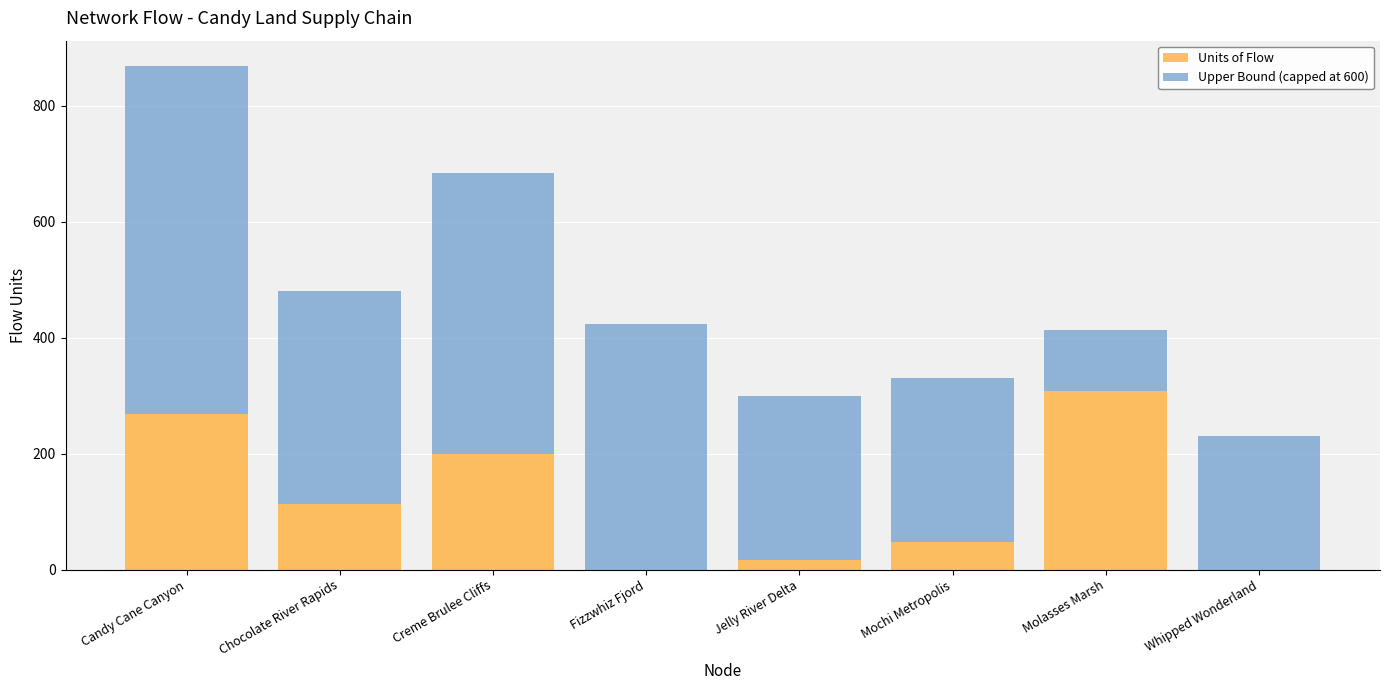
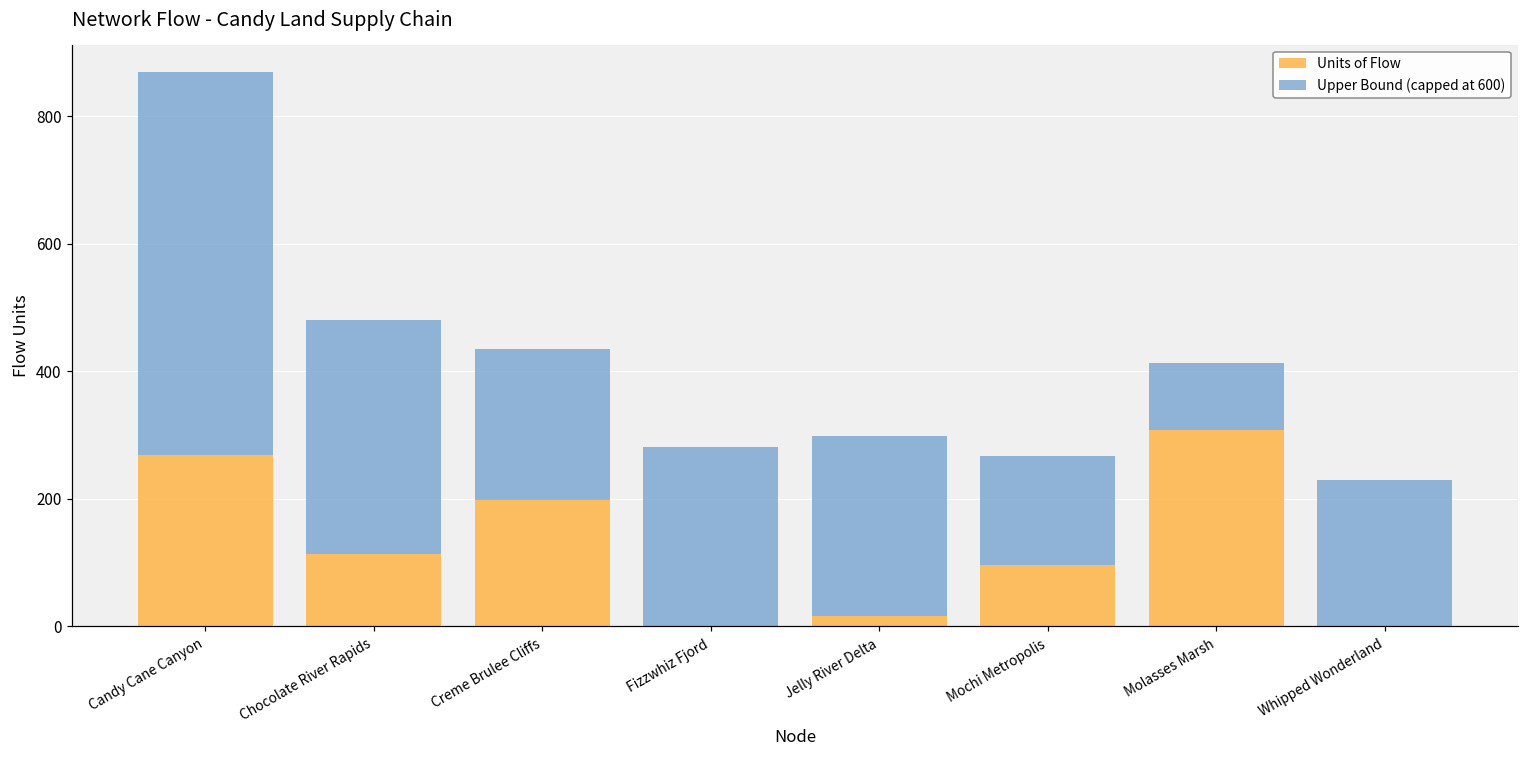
  {
    "Units of Flow": {
      "Candy Cane Canyon": 270,
      "Chocolate River Rapids": 110,
      "Creme Brulee Cliffs": 200,
      "Fizzwhiz Fjord": 0,
      "Jelly River Delta": 20,
-     "Mochi Metropolis": 50,
+     "Mochi Metropolis": 100,
      "Molasses Marsh": 310,
      "Whipped Wonderland": 0
    },
    "Upper Bound (capped at 600)": {
      "Candy Cane Canyon": 600,
      "Chocolate River Rapids": 370,
-     "Creme Brulee Cliffs": 490,
-     "Fizzwhiz Fjord": 420,
+     "Creme Brulee Cliffs": 240,
+     "Fizzwhiz Fjord": 280,
      "Jelly River Delta": 280,
-     "Mochi Metropolis": 280,
+     "Mochi Metropolis": 170,
      "Molasses Marsh": 110,
      "Whipped Wonderland": 230
    }
  }
